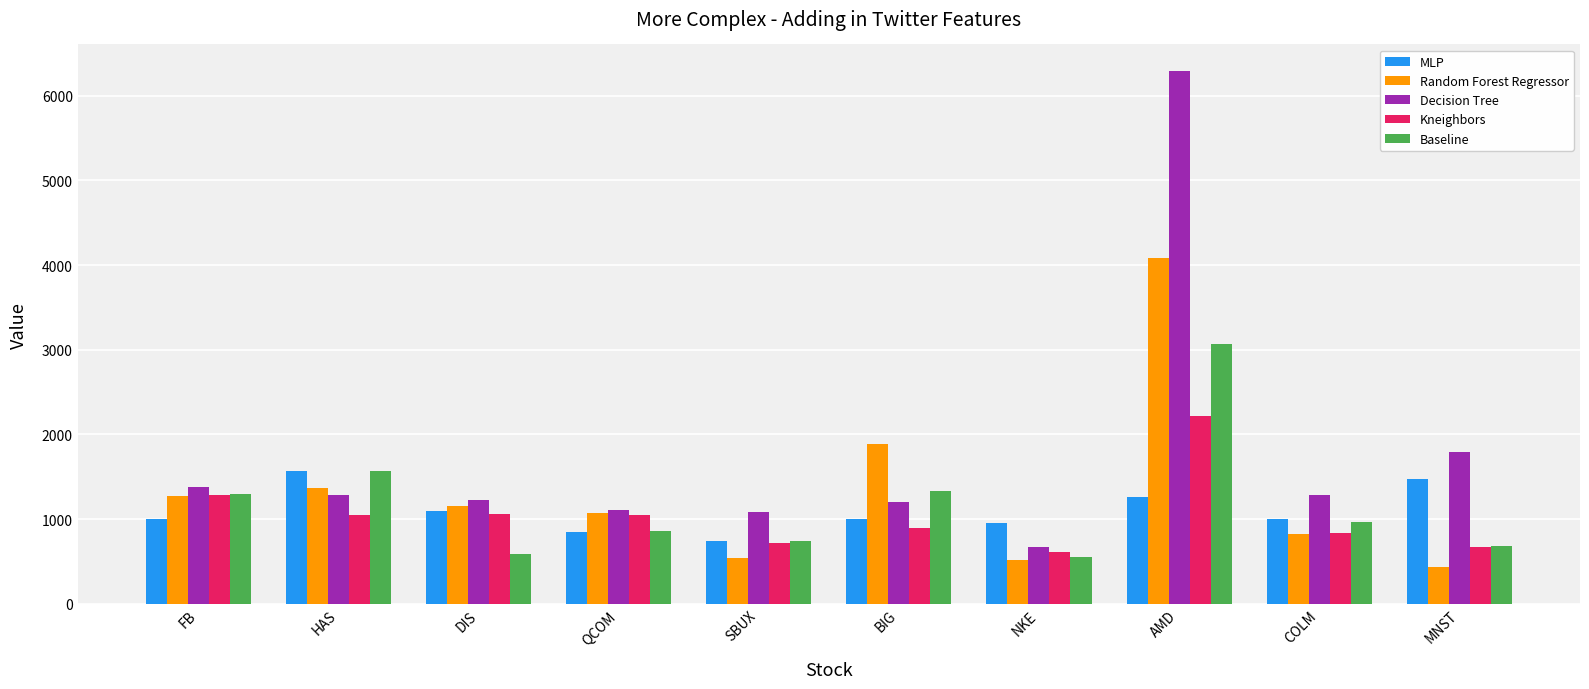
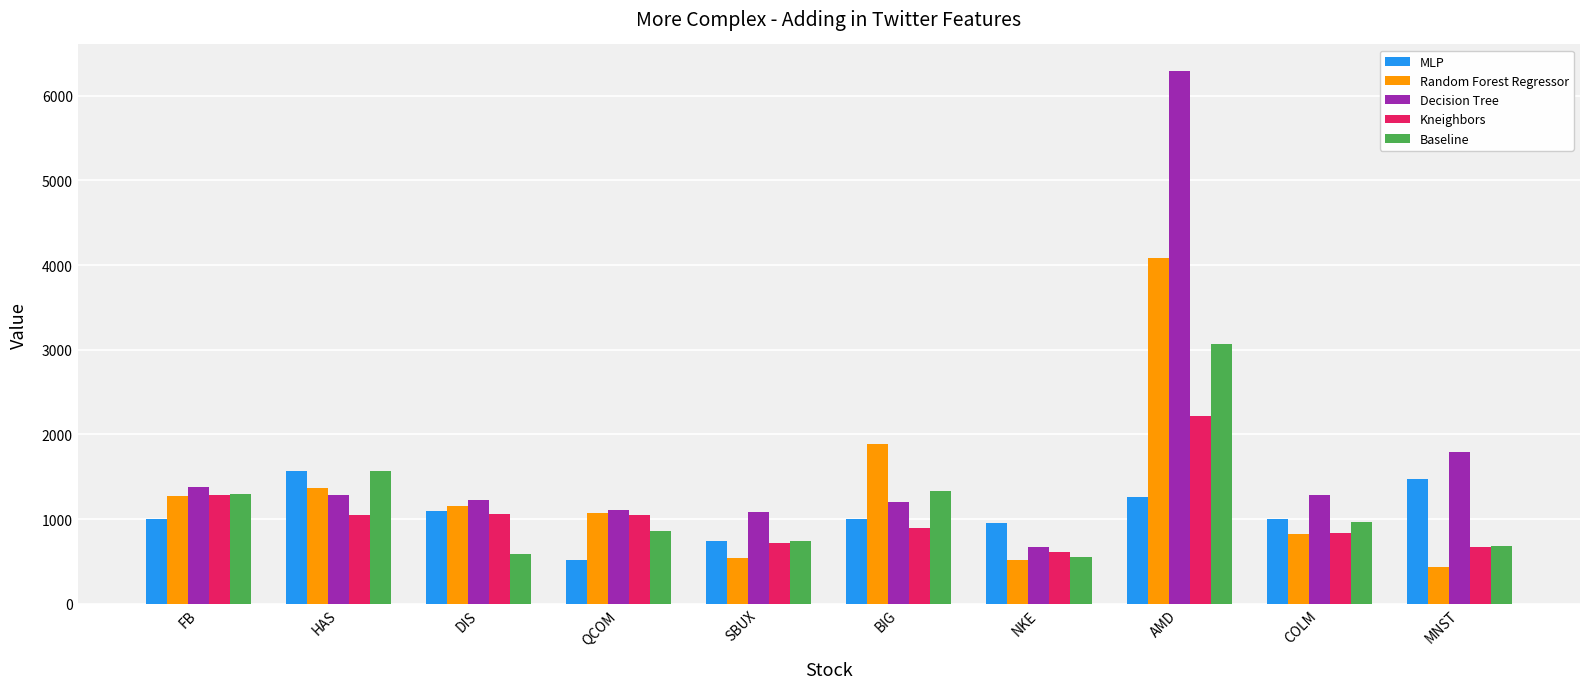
  {
    "MLP": {
      "FB": 1000,
      "HAS": 1600,
      "DIS": 1100,
-     "QCOM": 800,
+     "QCOM": 500,
      "SBUX": 700,
      "BIG": 1000,
      "NKE": 1000,
      "AMD": 1300,
      "COLM": 1000,
      "MNST": 1500
    },
    "Random Forest Regressor": {
      "FB": 1300,
      "HAS": 1400,
      "DIS": 1200,
      "QCOM": 1100,
      "SBUX": 500,
      "BIG": 1900,
      "NKE": 500,
      "AMD": 4100,
      "COLM": 800,
      "MNST": 400
    },
    "Decision Tree": {
      "FB": 1400,
      "HAS": 1300,
      "DIS": 1200,
      "QCOM": 1100,
      "SBUX": 1100,
      "BIG": 1200,
      "NKE": 700,
      "AMD": 6300,
      "COLM": 1300,
      "MNST": 1800
    },
    "Kneighbors": {
      "FB": 1300,
      "HAS": 1000,
      "DIS": 1100,
      "QCOM": 1100,
      "SBUX": 700,
      "BIG": 900,
      "NKE": 600,
      "AMD": 2200,
      "COLM": 800,
      "MNST": 700
    },
    "Baseline": {
      "FB": 1300,
      "HAS": 1600,
      "DIS": 600,
      "QCOM": 900,
      "SBUX": 700,
      "BIG": 1300,
      "NKE": 600,
      "AMD": 3100,
      "COLM": 1000,
      "MNST": 700
    }
  }
